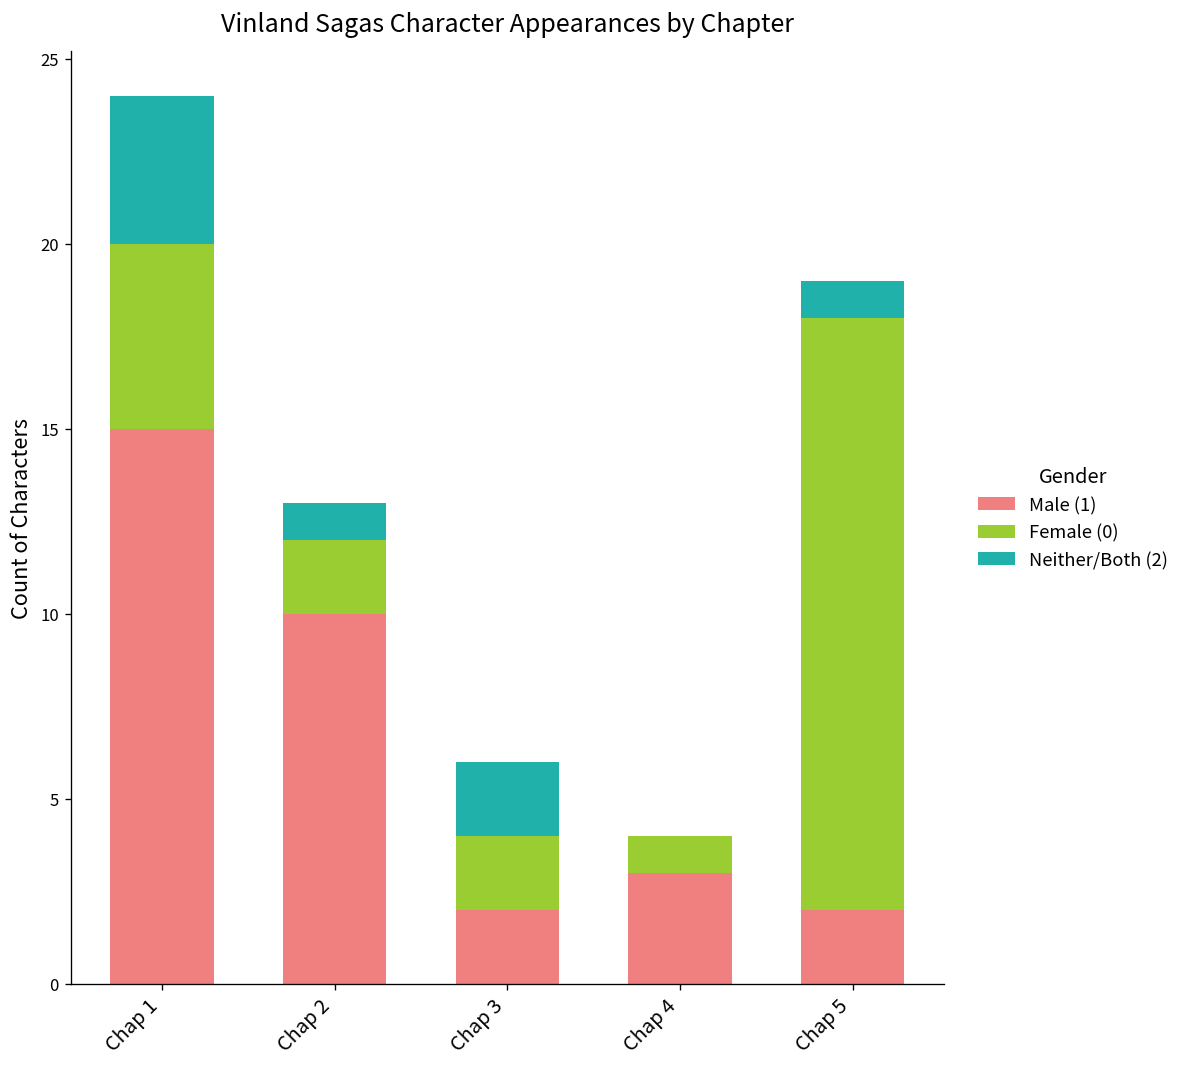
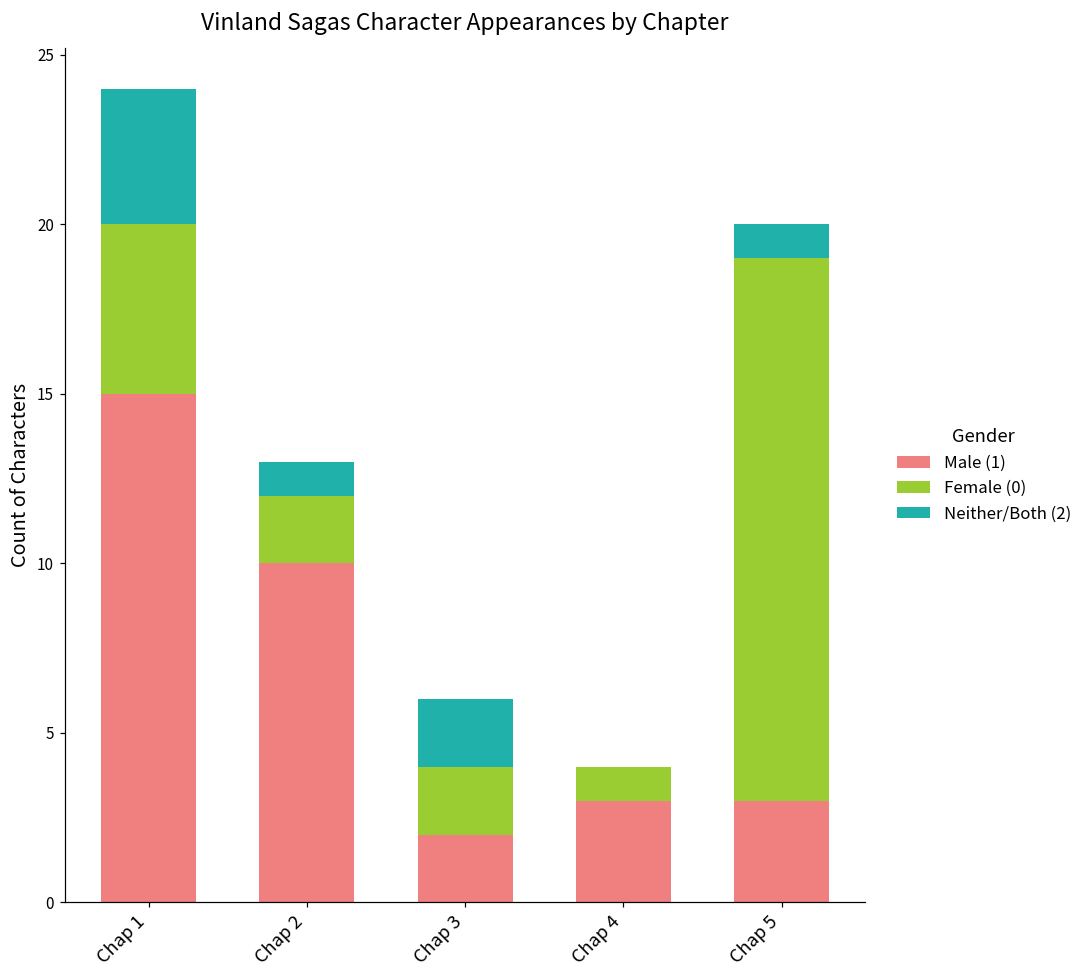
  {
    "Male (1)": {
      "Chap 1": 15,
      "Chap 2": 10,
      "Chap 3": 2,
      "Chap 4": 3,
-     "Chap 5": 2
+     "Chap 5": 3
    },
    "Female (0)": {
      "Chap 1": 5,
      "Chap 2": 2,
      "Chap 3": 2,
      "Chap 4": 1,
      "Chap 5": 16
    },
    "Neither/Both (2)": {
      "Chap 1": 4,
      "Chap 2": 1,
      "Chap 3": 2,
      "Chap 4": 0,
      "Chap 5": 1
    }
  }
